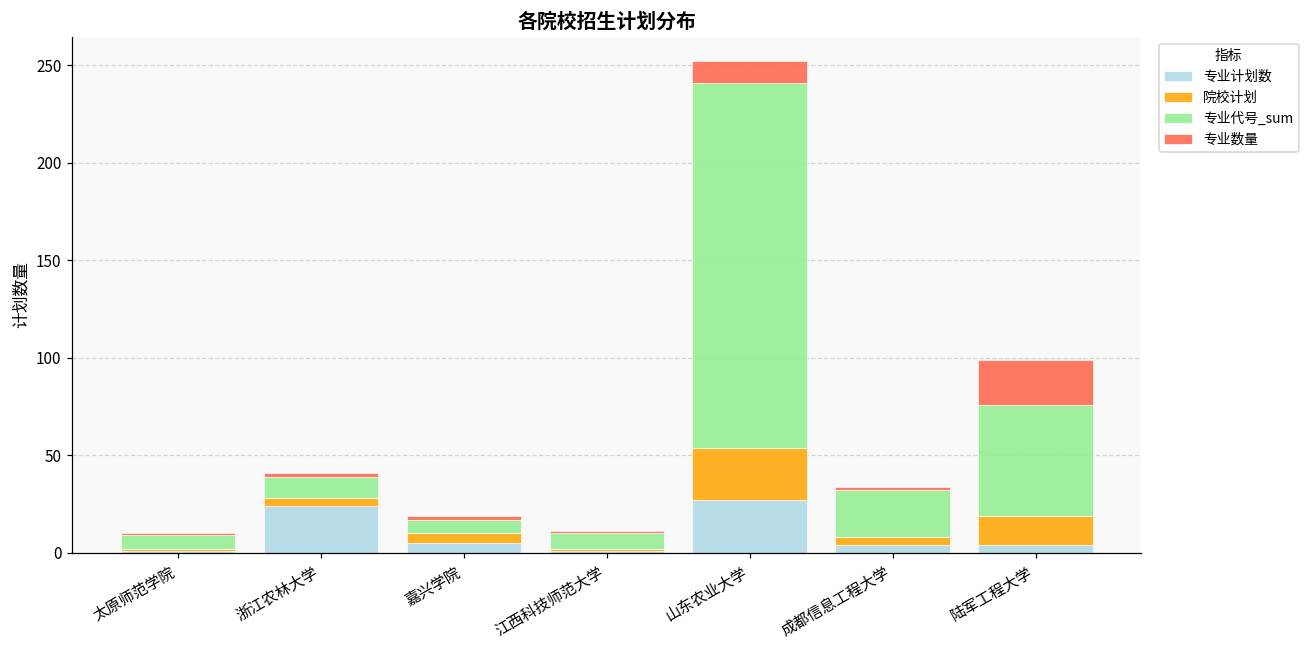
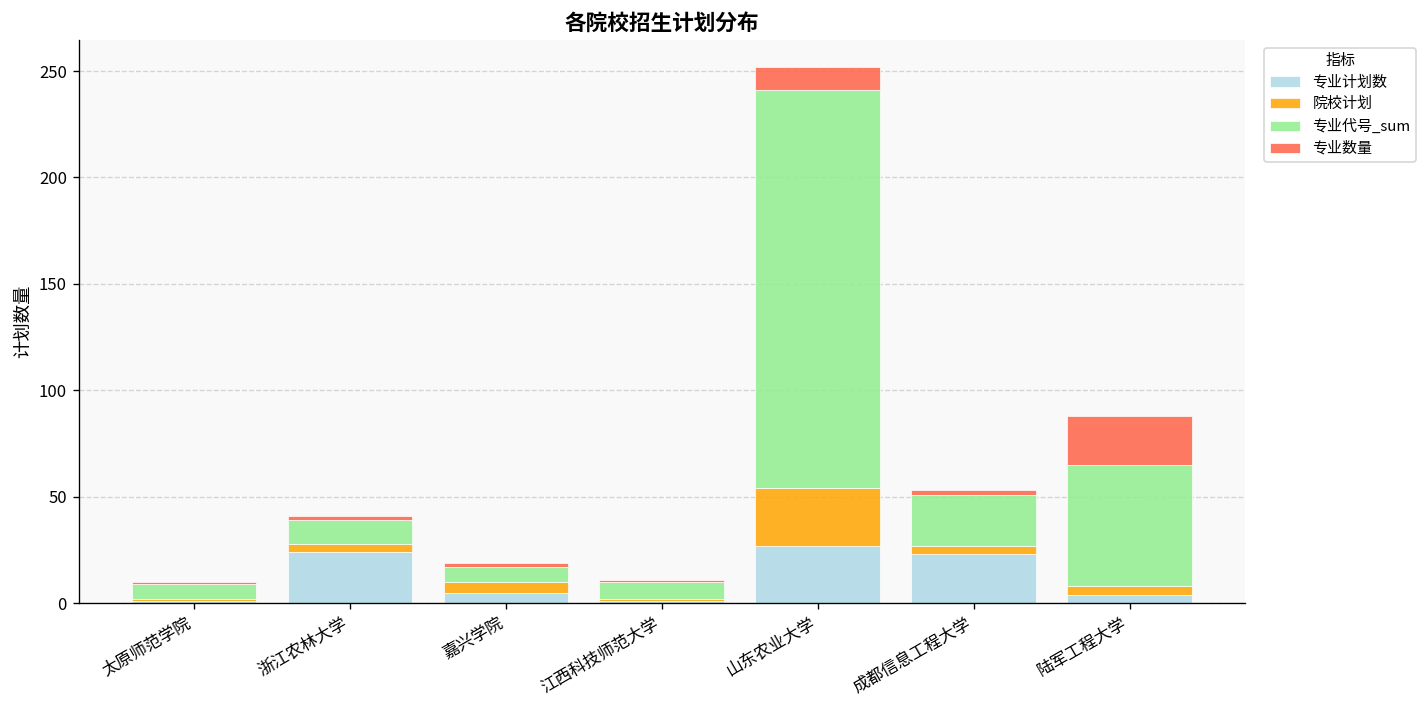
  {
    "专业计划数": {
      "浙江农林大学": 24,
      "嘉兴学院": 5,
      "山东农业大学": 27,
-     "成都信息工程大学": 4,
+     "成都信息工程大学": 23,
      "陆军工程大学": 4
    },
    "院校计划": {
      "浙江农林大学": 4,
      "嘉兴学院": 5,
      "山东农业大学": 27,
      "成都信息工程大学": 4,
-     "陆军工程大学": 15
+     "陆军工程大学": 4
    },
    "专业代号_sum": {
      "太原师范学院": 7,
      "浙江农林大学": 11,
      "嘉兴学院": 7,
      "江西科技师范大学": 8,
      "山东农业大学": 187,
      "成都信息工程大学": 24,
      "陆军工程大学": 57
    },
    "专业数量": {
      "浙江农林大学": 2,
      "嘉兴学院": 2,
      "山东农业大学": 11,
      "成都信息工程大学": 2,
      "陆军工程大学": 23
    }
  }
